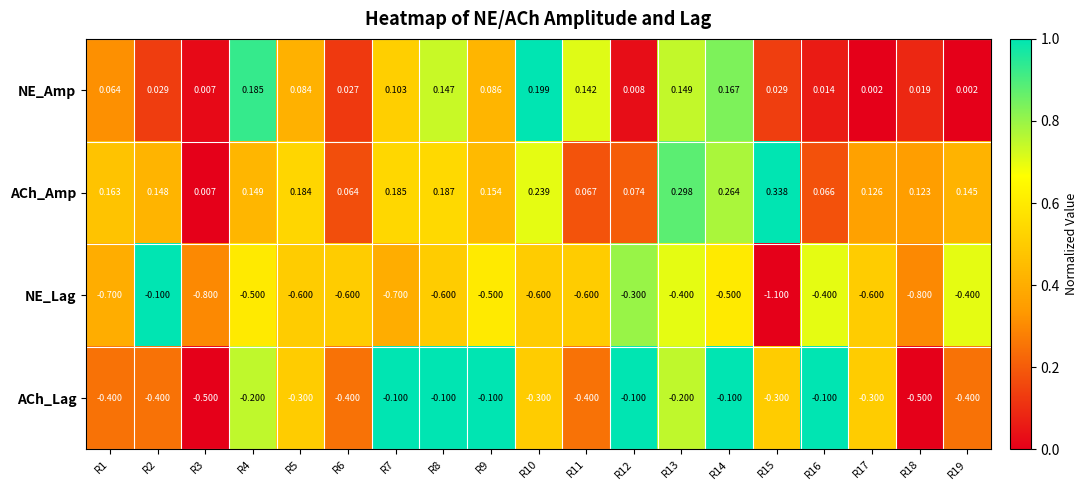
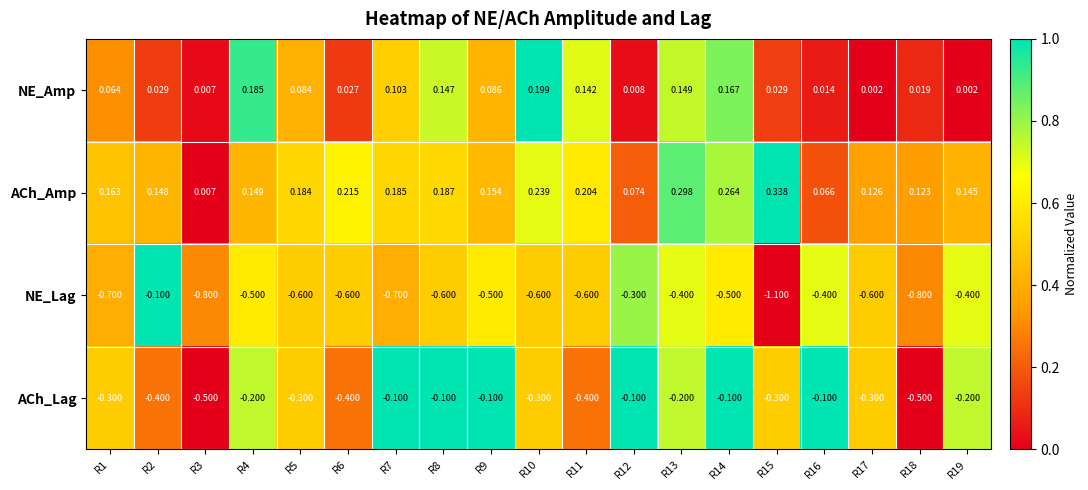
  {
    "NE_Amp": {
      "R1": 0.064,
      "R2": 0.029,
      "R3": 0.007,
      "R4": 0.185,
      "R5": 0.084,
      "R6": 0.027,
      "R7": 0.103,
      "R8": 0.147,
      "R9": 0.086,
      "R10": 0.199,
      "R11": 0.142,
      "R12": 0.008,
      "R13": 0.149,
      "R14": 0.167,
      "R15": 0.029,
      "R16": 0.014,
      "R17": 0.002,
      "R18": 0.019,
      "R19": 0.002
    },
    "ACh_Amp": {
      "R1": 0.163,
      "R2": 0.148,
      "R3": 0.007,
      "R4": 0.149,
      "R5": 0.184,
-     "R6": 0.064,
+     "R6": 0.215,
      "R7": 0.185,
      "R8": 0.187,
      "R9": 0.154,
      "R10": 0.239,
-     "R11": 0.067,
+     "R11": 0.204,
      "R12": 0.074,
      "R13": 0.298,
      "R14": 0.264,
      "R15": 0.338,
      "R16": 0.066,
      "R17": 0.126,
      "R18": 0.123,
      "R19": 0.145
    },
    "NE_Lag": {
      "R1": -0.700,
      "R2": -0.100,
      "R3": -0.800,
      "R4": -0.500,
      "R5": -0.600,
      "R6": -0.600,
      "R7": -0.700,
      "R8": -0.600,
      "R9": -0.500,
      "R10": -0.600,
      "R11": -0.600,
      "R12": -0.300,
      "R13": -0.400,
      "R14": -0.500,
      "R15": -1.100,
      "R16": -0.400,
      "R17": -0.600,
      "R18": -0.800,
      "R19": -0.400
    },
    "ACh_Lag": {
-     "R1": -0.400,
+     "R1": -0.300,
      "R2": -0.400,
      "R3": -0.500,
      "R4": -0.200,
      "R5": -0.300,
      "R6": -0.400,
      "R7": -0.100,
      "R8": -0.100,
      "R9": -0.100,
      "R10": -0.300,
      "R11": -0.400,
      "R12": -0.100,
      "R13": -0.200,
      "R14": -0.100,
      "R15": -0.300,
      "R16": -0.100,
      "R17": -0.300,
      "R18": -0.500,
-     "R19": -0.400
+     "R19": -0.200
    }
  }
